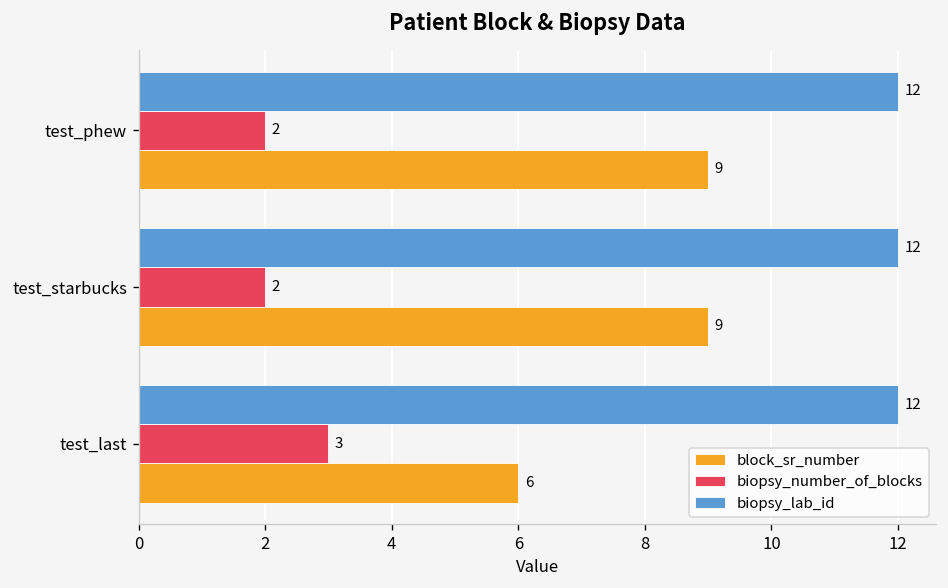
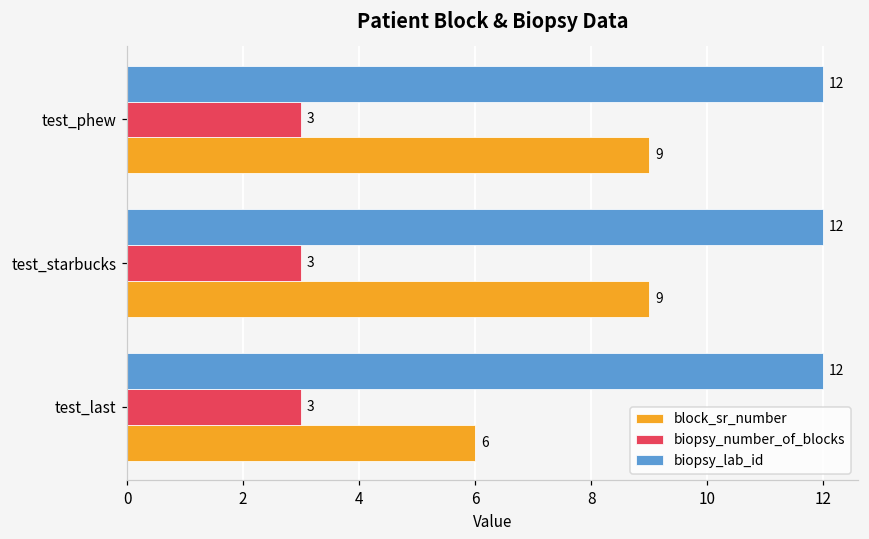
  {
    "block_sr_number": {
      "test_phew": 9,
      "test_starbucks": 9,
      "test_last": 6
    },
    "biopsy_number_of_blocks": {
-     "test_phew": 2,
-     "test_starbucks": 2,
+     "test_phew": 3,
+     "test_starbucks": 3,
      "test_last": 3
    },
    "biopsy_lab_id": {
      "test_phew": 12,
      "test_starbucks": 12,
      "test_last": 12
    }
  }
